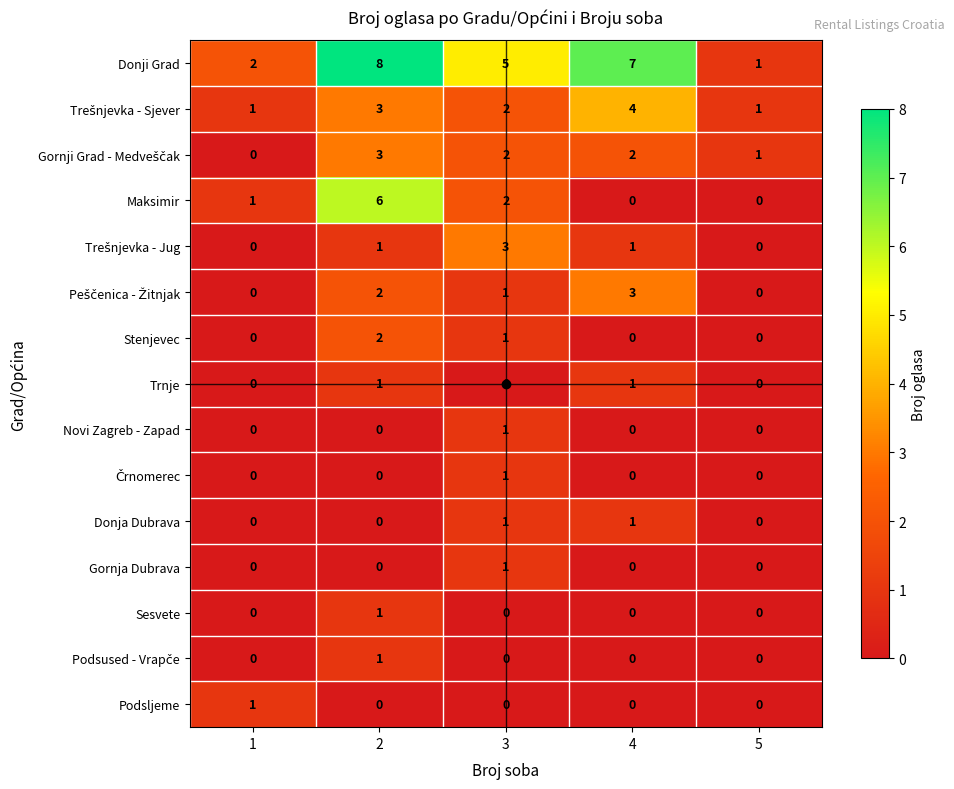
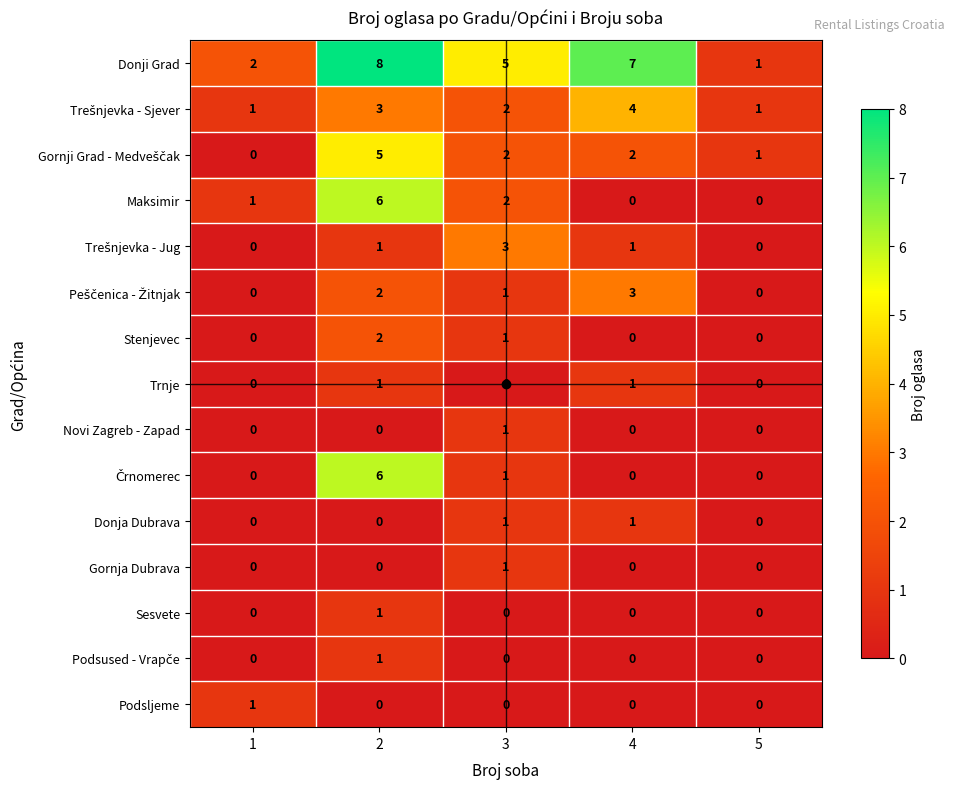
  {
    "Donji Grad": {
      "1": 2,
      "2": 8,
      "3": 5,
      "4": 7,
      "5": 1
    },
    "Trešnjevka - Sjever": {
      "1": 1,
      "2": 3,
      "3": 2,
      "4": 4,
      "5": 1
    },
    "Gornji Grad - Medveščak": {
      "1": 0,
-     "2": 3,
+     "2": 5,
      "3": 2,
      "4": 2,
      "5": 1
    },
    "Maksimir": {
      "1": 1,
      "2": 6,
      "3": 2,
      "4": 0,
      "5": 0
    },
    "Trešnjevka - Jug": {
      "1": 0,
      "2": 1,
      "3": 3,
      "4": 1,
      "5": 0
    },
    "Peščenica - Žitnjak": {
      "1": 0,
      "2": 2,
      "3": 1,
      "4": 3,
      "5": 0
    },
    "Stenjevec": {
      "1": 0,
      "2": 2,
      "3": 1,
      "4": 0,
      "5": 0
    },
    "Trnje": {
      "1": 0,
      "2": 1,
      "4": 1,
      "5": 0
    },
    "Novi Zagreb - Zapad": {
      "1": 0,
      "2": 0,
      "3": 1,
      "4": 0,
      "5": 0
    },
    "Črnomerec": {
      "1": 0,
-     "2": 0,
+     "2": 6,
      "3": 1,
      "4": 0,
      "5": 0
    },
    "Donja Dubrava": {
      "1": 0,
      "2": 0,
      "3": 1,
      "4": 1,
      "5": 0
    },
    "Gornja Dubrava": {
      "1": 0,
      "2": 0,
      "3": 1,
      "4": 0,
      "5": 0
    },
    "Sesvete": {
      "1": 0,
      "2": 1,
      "3": 0,
      "4": 0,
      "5": 0
    },
    "Podsused - Vrapče": {
      "1": 0,
      "2": 1,
      "3": 0,
      "4": 0,
      "5": 0
    },
    "Podsljeme": {
      "1": 1,
      "2": 0,
      "3": 0,
      "4": 0,
      "5": 0
    }
  }
